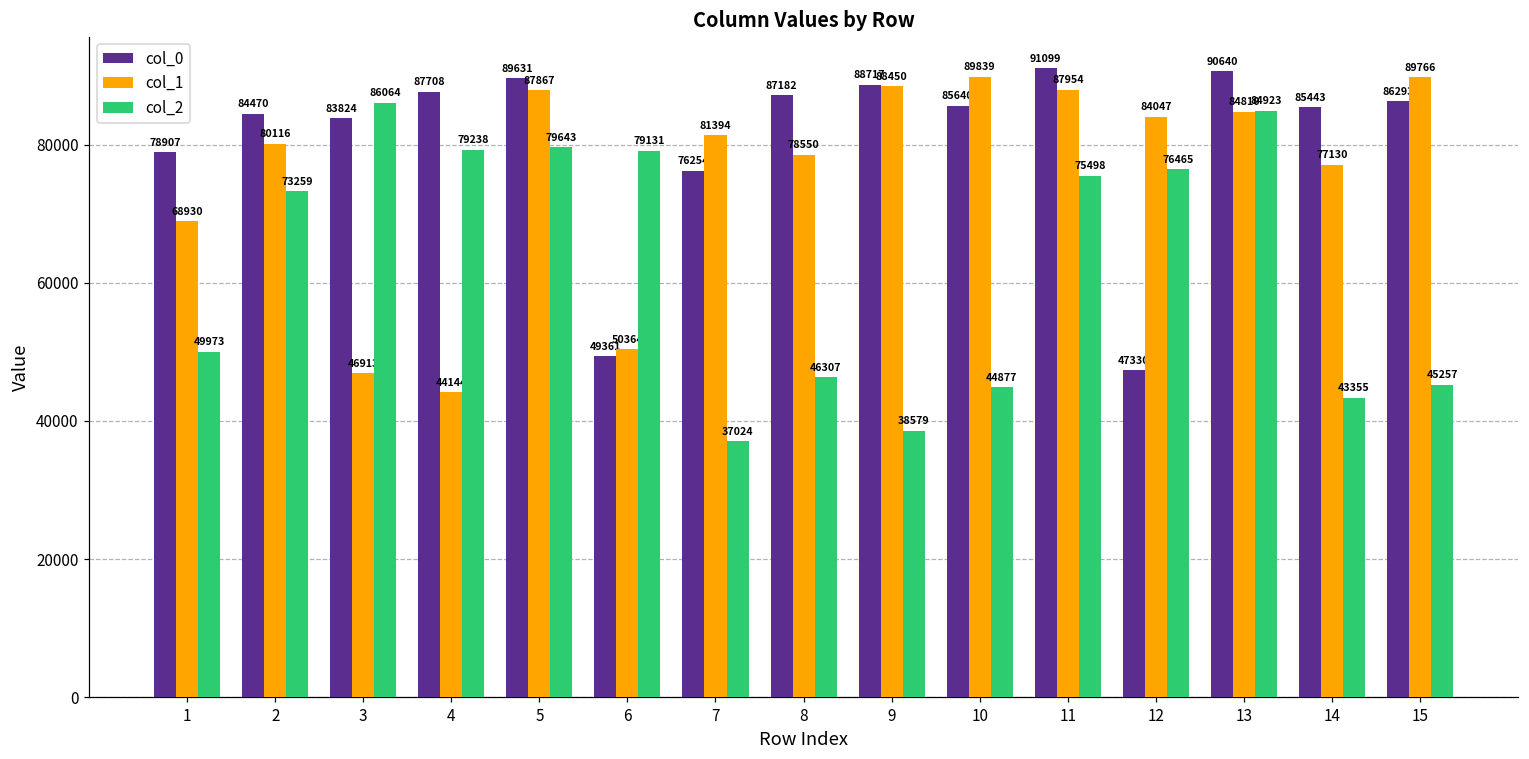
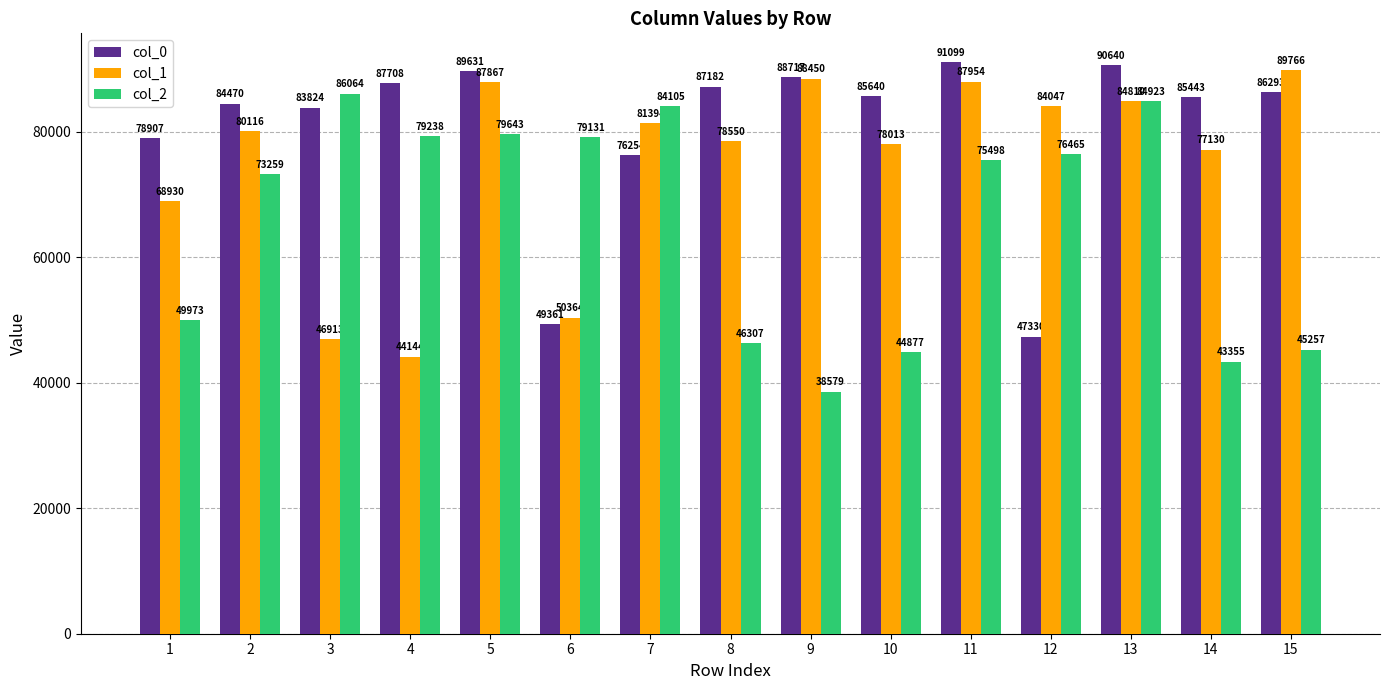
  {
    "col_0": {
      "1": 78907,
      "2": 84470,
      "3": 83824,
      "4": 87708,
      "5": 89631,
      "6": 49361,
      "7": 76254,
      "8": 87182,
      "10": 85640,
      "11": 91099,
      "12": 47330,
      "13": 90640,
      "14": 85443,
      "15": 86293
    },
    "col_1": {
      "1": 68930,
      "2": 80116,
      "3": 46913,
      "4": 44144,
      "5": 87867,
      "6": 50364,
      "7": 81394,
      "8": 78550,
-     "10": 89839,
+     "10": 78013,
      "11": 87954,
      "12": 84047,
      "14": 77130,
      "15": 89766
    },
    "col_2": {
      "1": 49973,
      "2": 73259,
      "3": 86064,
      "4": 79238,
      "5": 79643,
      "6": 79131,
-     "7": 37024,
+     "7": 84105,
      "8": 46307,
      "9": 38579,
      "10": 44877,
      "11": 75498,
      "12": 76465,
      "14": 43355,
      "15": 45257
    }
  }
